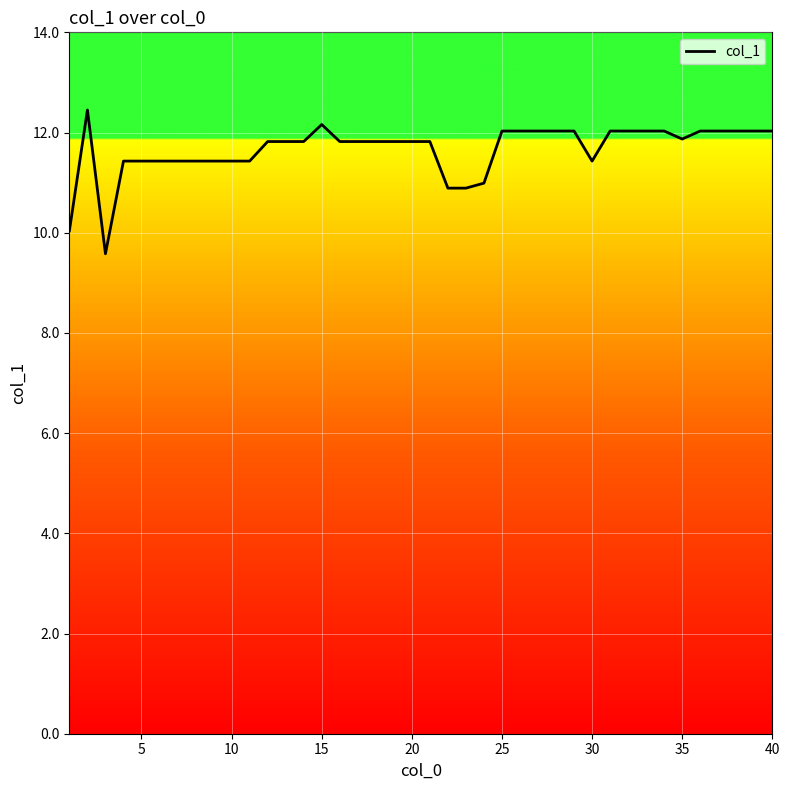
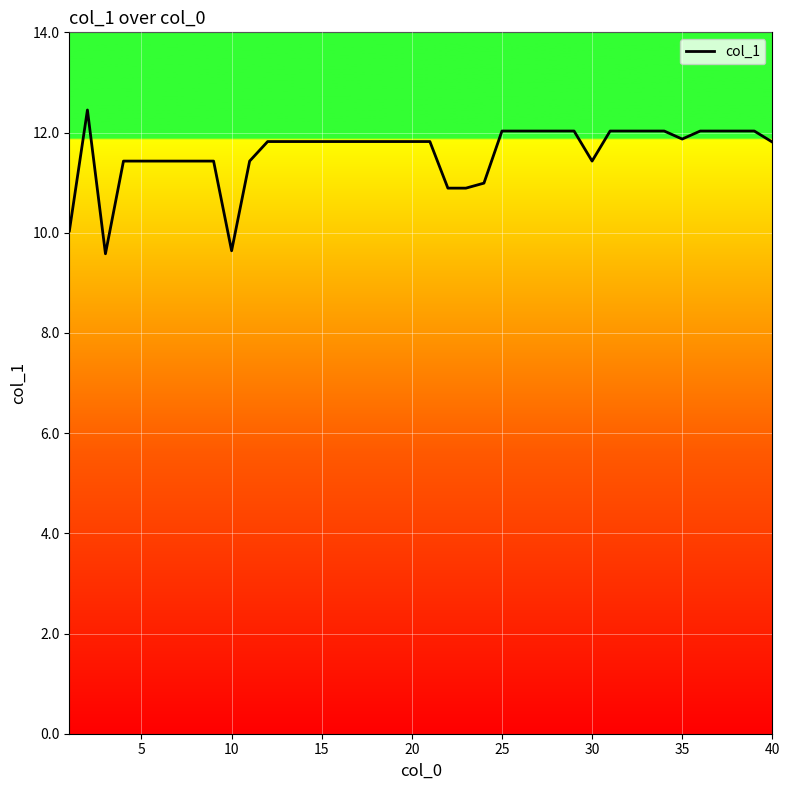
  {
    "5": 11.4,
-   "10": 11.4,
-   "15": 12.2,
+   "10": 9.6,
+   "15": 11.8,
    "20": 11.8,
    "25": 12.0,
    "30": 11.4,
    "35": 11.9,
-   "40": 12.0
+   "40": 11.8
  }
